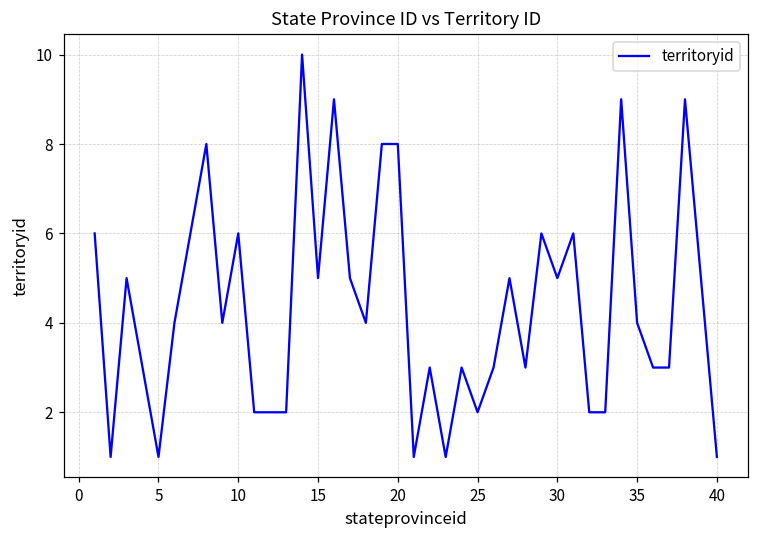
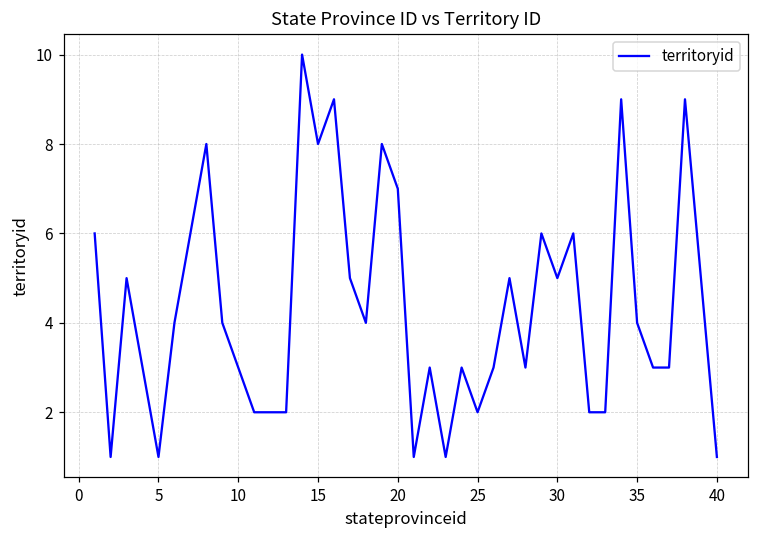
  {
    "5": 1,
-   "10": 6,
-   "15": 5,
-   "20": 8,
+   "10": 3,
+   "15": 8,
+   "20": 7,
    "25": 2,
    "30": 5,
    "35": 4,
    "40": 1
  }
